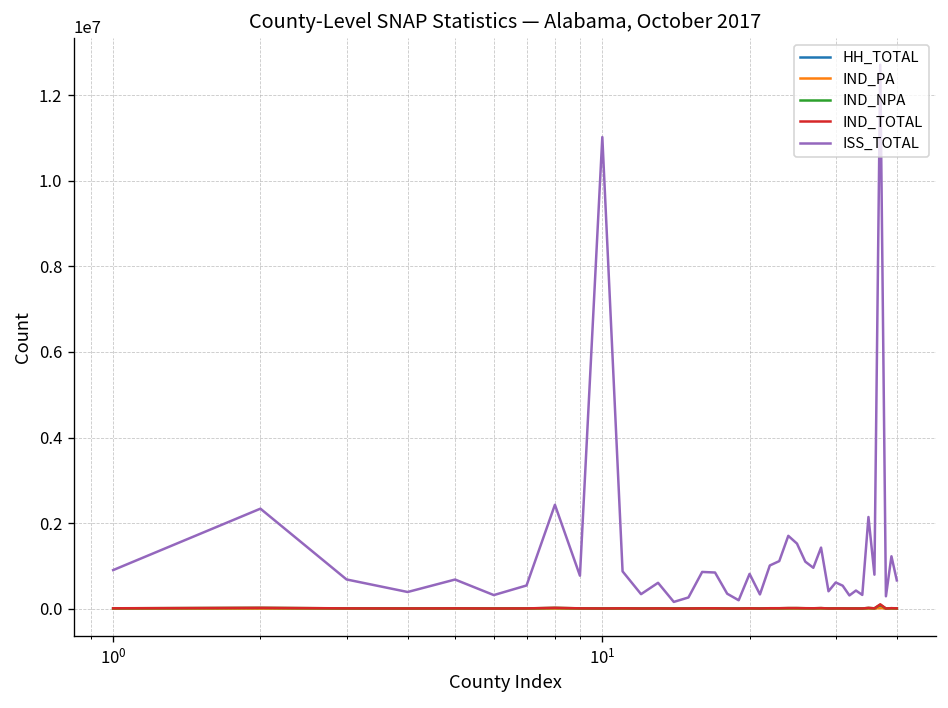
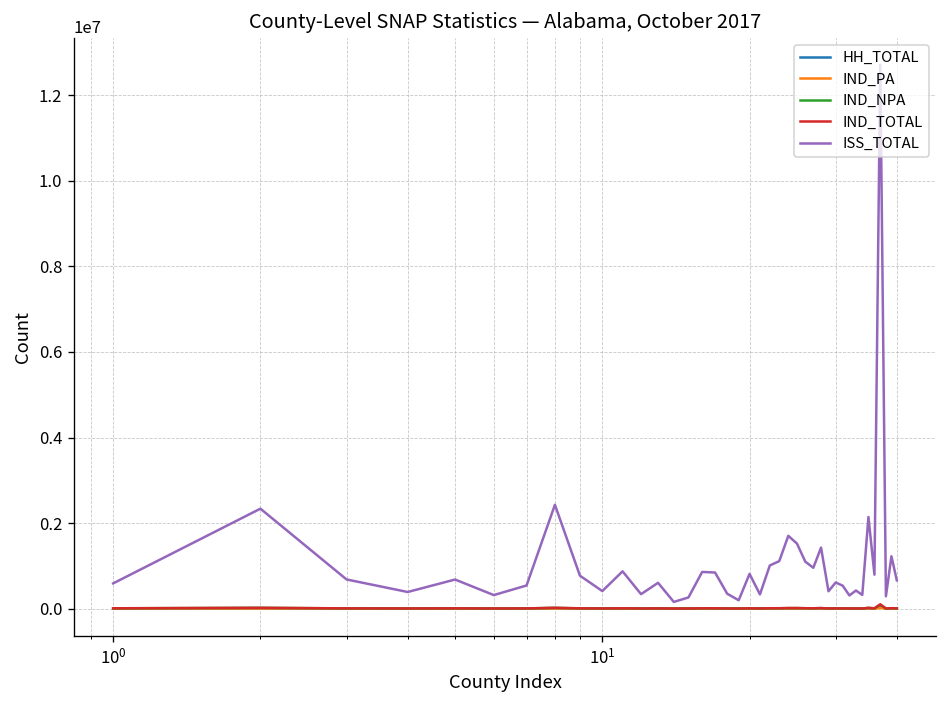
  {
    "ISS_TOTAL": {
-     "10^0": 900000,
-     "10^1": 11000000
+     "10^0": 600000,
+     "10^1": 400000
    }
  }
